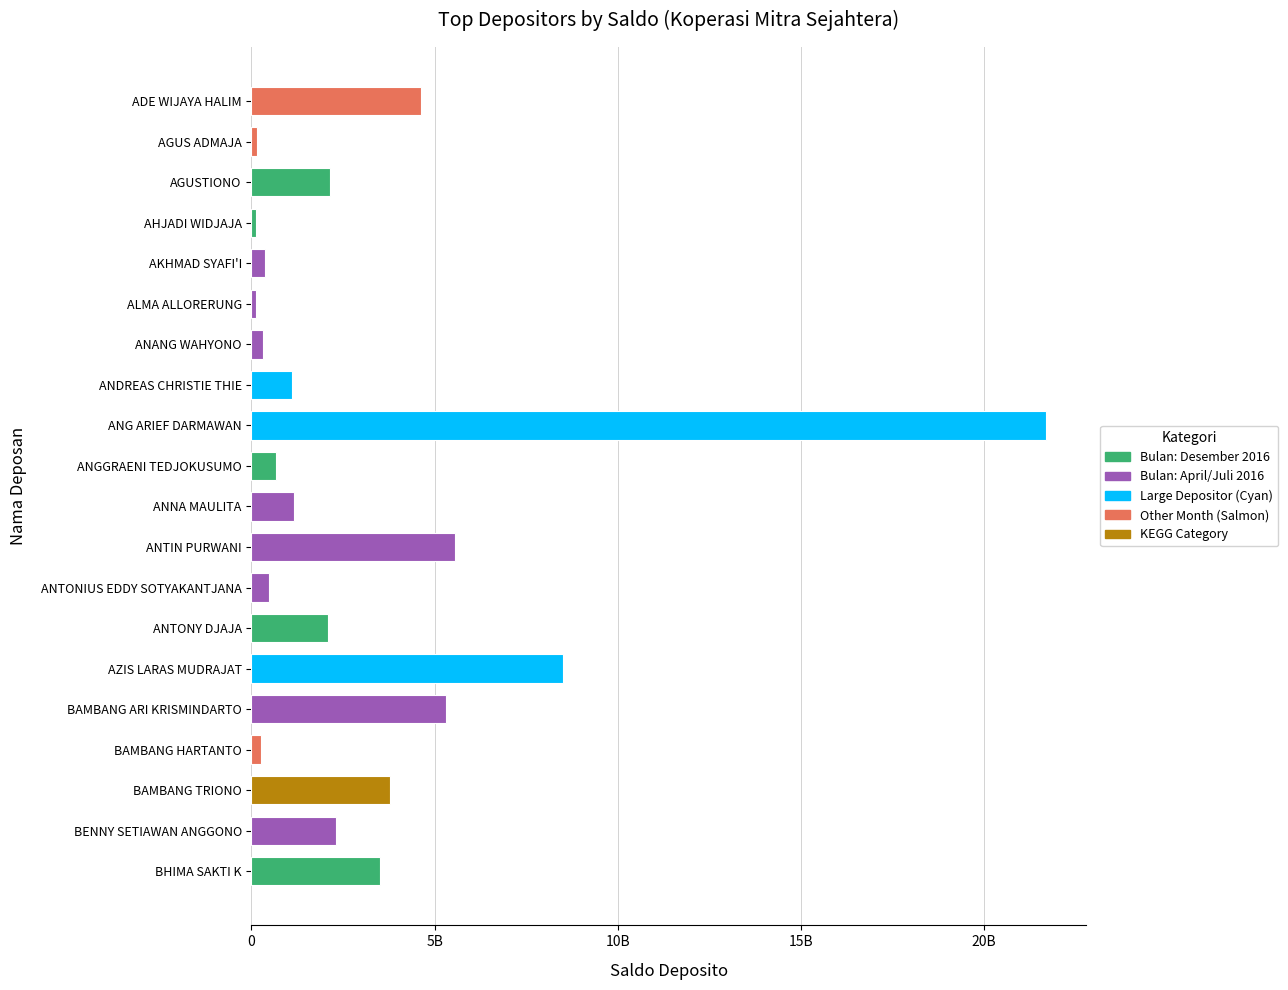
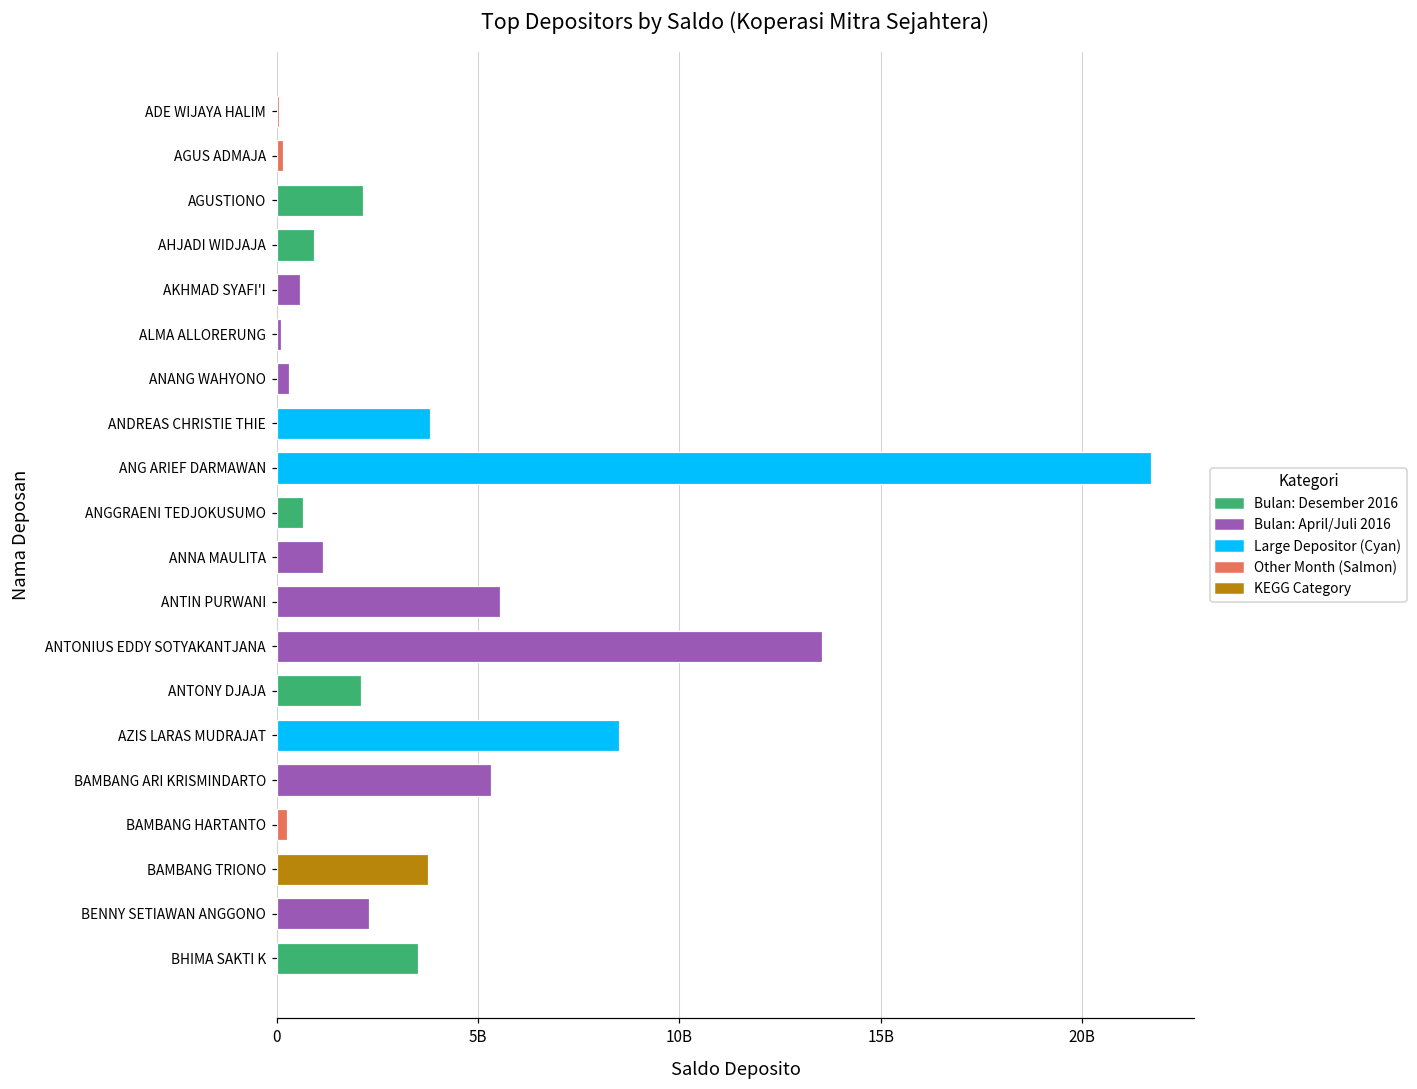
  {
-   "ADE WIJAYA HALIM": 4600000000,
+   "ADE WIJAYA HALIM": 100000000,
    "AGUS ADMAJA": 200000000,
    "AGUSTIONO": 2200000000,
-   "AHJADI WIDJAJA": 100000000,
-   "AKHMAD SYAFI'I": 400000000,
+   "AHJADI WIDJAJA": 900000000,
+   "AKHMAD SYAFI'I": 600000000,
    "ALMA ALLORERUNG": 100000000,
    "ANANG WAHYONO": 300000000,
-   "ANDREAS CHRISTIE THIE": 1100000000,
+   "ANDREAS CHRISTIE THIE": 3800000000,
    "ANG ARIEF DARMAWAN": 21700000000,
    "ANGGRAENI TEDJOKUSUMO": 700000000,
    "ANNA MAULITA": 1200000000,
    "ANTIN PURWANI": 5500000000,
-   "ANTONIUS EDDY SOTYAKANTJANA": 500000000,
+   "ANTONIUS EDDY SOTYAKANTJANA": 13500000000,
    "ANTONY DJAJA": 2100000000,
    "AZIS LARAS MUDRAJAT": 8500000000,
    "BAMBANG ARI KRISMINDARTO": 5300000000,
    "BAMBANG HARTANTO": 300000000,
    "BAMBANG TRIONO": 3800000000,
    "BENNY SETIAWAN ANGGONO": 2300000000,
    "BHIMA SAKTI K": 3500000000
  }
